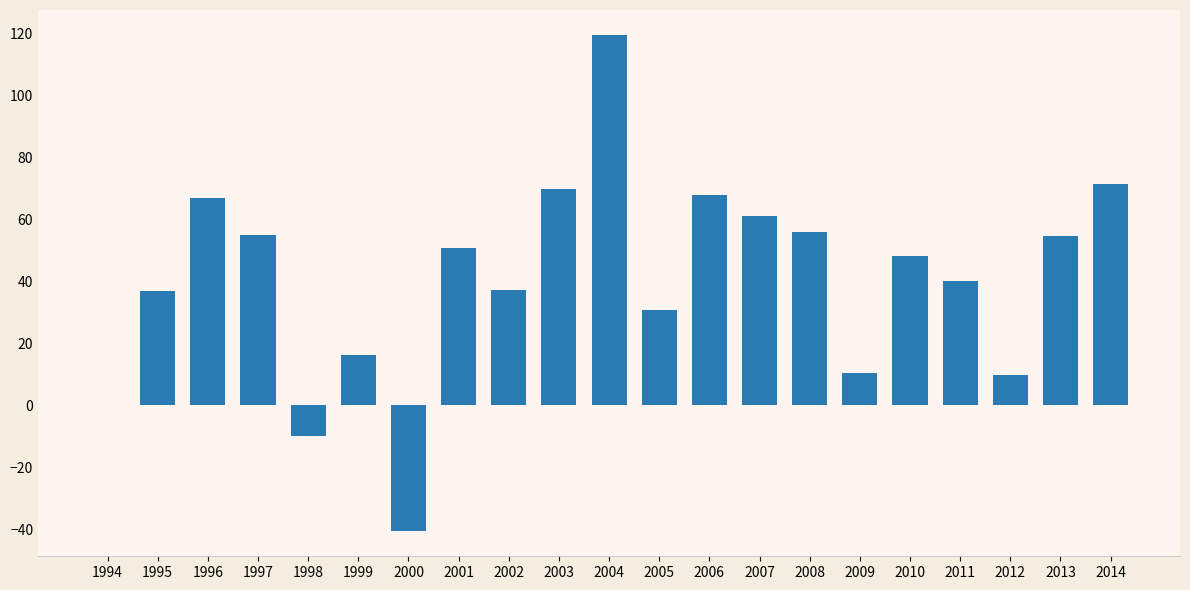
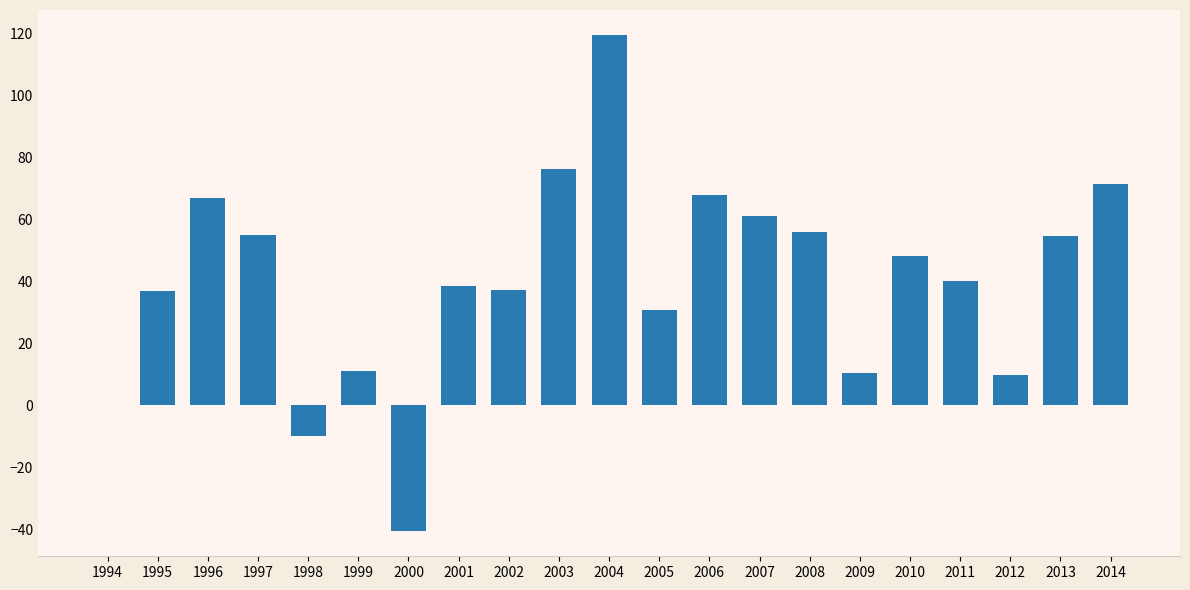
  {
    "1994": 0,
    "1995": 37,
    "1996": 67,
    "1997": 55,
    "1998": -10,
-   "1999": 16,
+   "1999": 11,
    "2000": -41,
-   "2001": 51,
+   "2001": 38,
    "2002": 37,
-   "2003": 70,
+   "2003": 76,
    "2004": 120,
    "2005": 31,
    "2006": 68,
    "2007": 61,
    "2008": 56,
    "2009": 11,
    "2010": 48,
    "2011": 40,
    "2012": 10,
    "2013": 55,
    "2014": 71
  }
